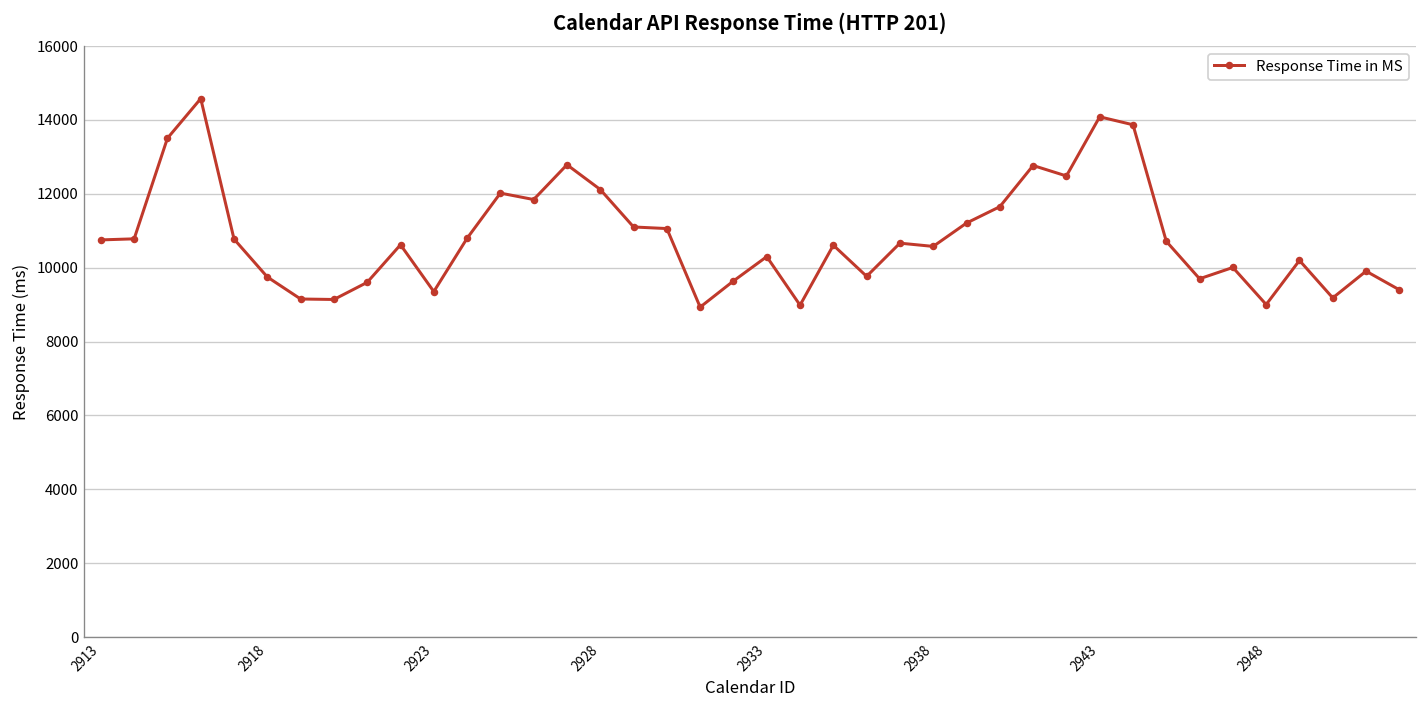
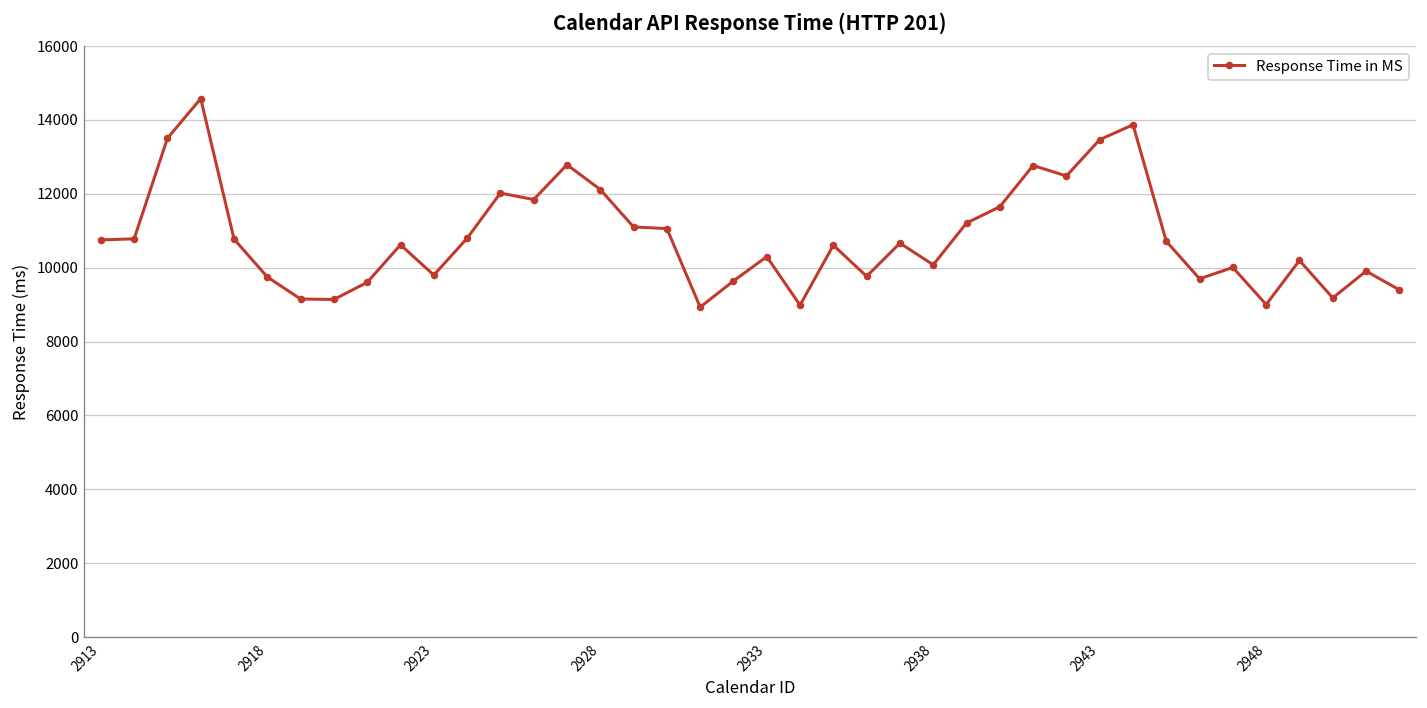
  {
    "2913": 10800,
    "2918": 9700,
-   "2923": 9400,
+   "2923": 9800,
    "2928": 12100,
    "2933": 10300,
-   "2938": 10600,
-   "2943": 14100,
+   "2938": 10100,
+   "2943": 13500,
    "2948": 9000
  }
